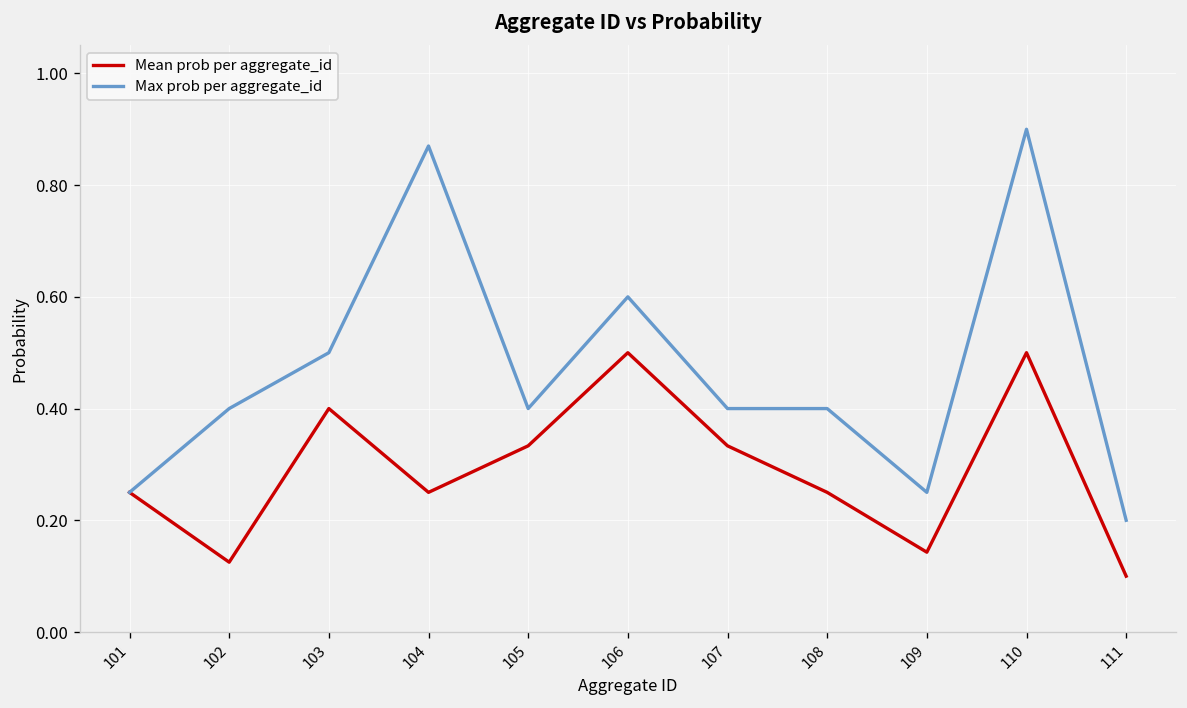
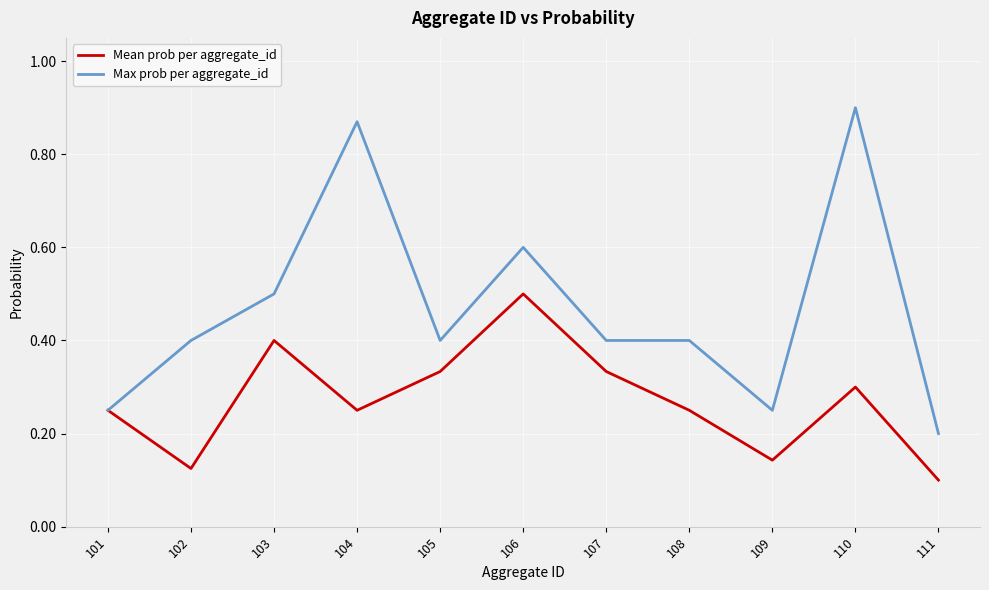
  {
    "Mean prob per aggregate_id": {
      "102": 0.13,
      "103": 0.4,
      "104": 0.25,
      "105": 0.33,
      "106": 0.5,
      "107": 0.33,
      "108": 0.25,
      "109": 0.14,
-     "110": 0.5,
+     "110": 0.3,
      "111": 0.1
    },
    "Max prob per aggregate_id": {
      "102": 0.4,
      "103": 0.5,
      "104": 0.87,
      "105": 0.4,
      "106": 0.6,
      "107": 0.4,
      "108": 0.4,
      "109": 0.25,
      "110": 0.9,
      "111": 0.2
    }
  }
